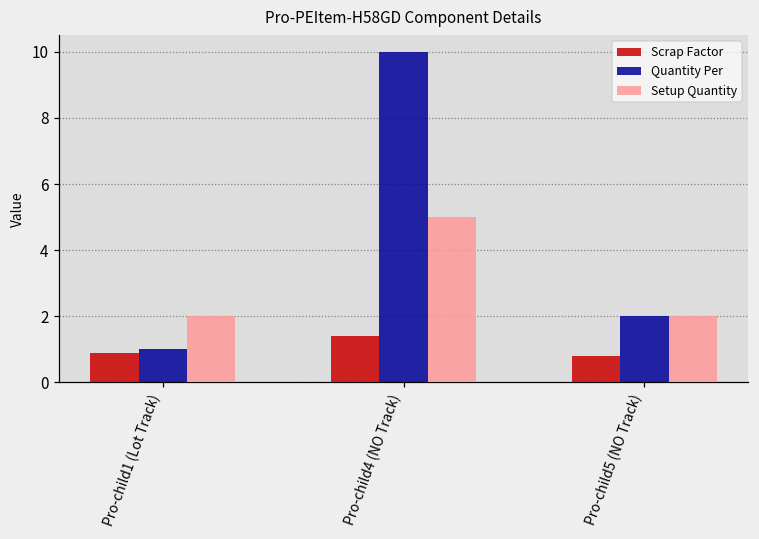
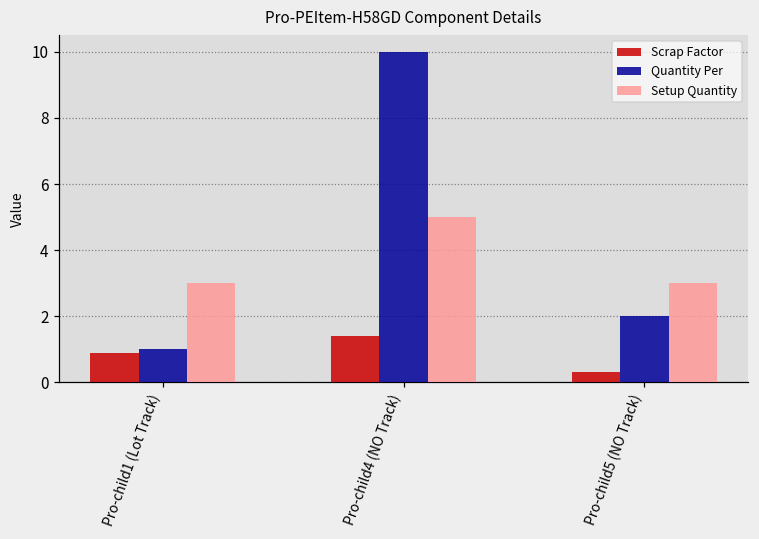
  {
    "Scrap Factor": {
      "Pro-child1 (Lot Track)": 0.9,
      "Pro-child4 (NO Track)": 1.4,
-     "Pro-child5 (NO Track)": 0.8
+     "Pro-child5 (NO Track)": 0.3
    },
    "Quantity Per": {
      "Pro-child1 (Lot Track)": 1.0,
      "Pro-child4 (NO Track)": 10.0,
      "Pro-child5 (NO Track)": 2.0
    },
    "Setup Quantity": {
-     "Pro-child1 (Lot Track)": 2,
+     "Pro-child1 (Lot Track)": 3,
      "Pro-child4 (NO Track)": 5,
-     "Pro-child5 (NO Track)": 2
+     "Pro-child5 (NO Track)": 3
    }
  }
